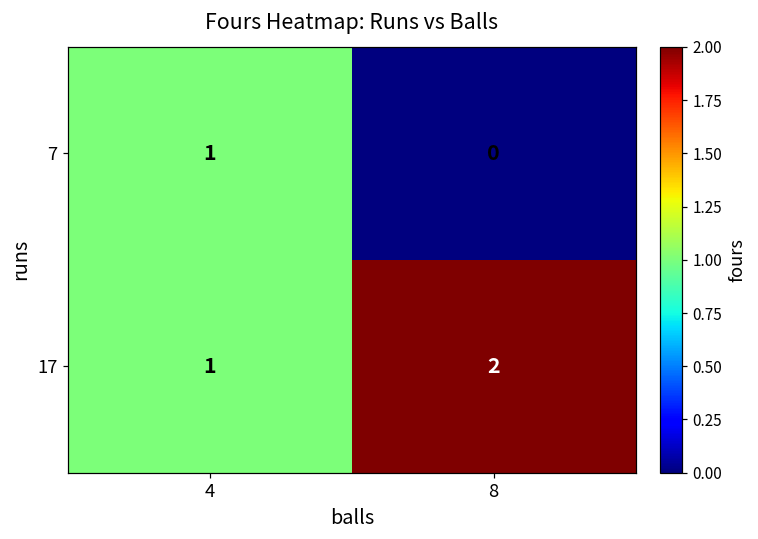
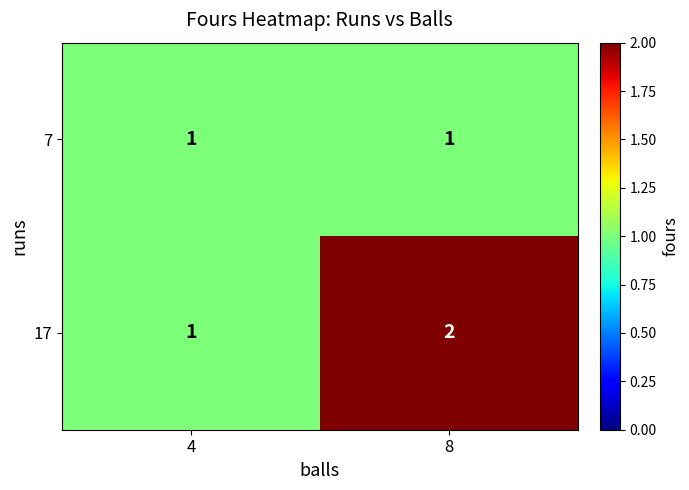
  {
    "7": {
      "4": 1,
-     "8": 0
+     "8": 1
    },
    "17": {
      "4": 1,
      "8": 2
    }
  }
